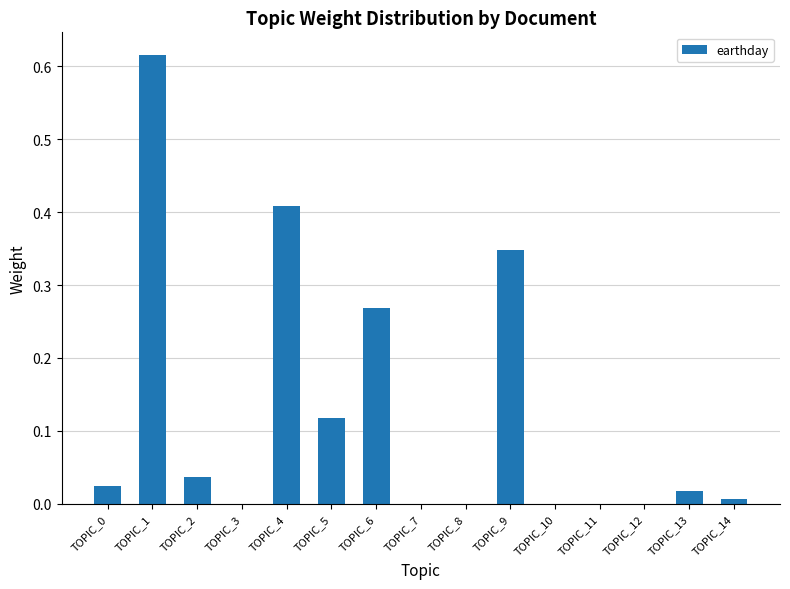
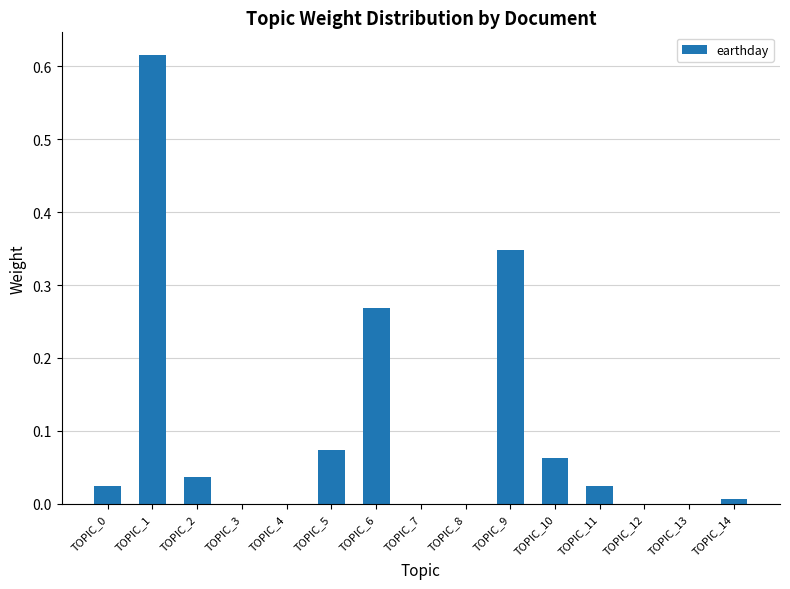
  {
    "TOPIC_0": 0.02,
    "TOPIC_1": 0.62,
    "TOPIC_2": 0.04,
-   "TOPIC_4": 0.41,
-   "TOPIC_5": 0.12,
+   "TOPIC_4": 0.00,
+   "TOPIC_5": 0.07,
    "TOPIC_6": 0.27,
    "TOPIC_9": 0.35,
-   "TOPIC_10": 0.00,
-   "TOPIC_11": 0.00,
-   "TOPIC_13": 0.02,
+   "TOPIC_10": 0.06,
+   "TOPIC_11": 0.03,
+   "TOPIC_13": 0.00,
    "TOPIC_14": 0.01
  }
